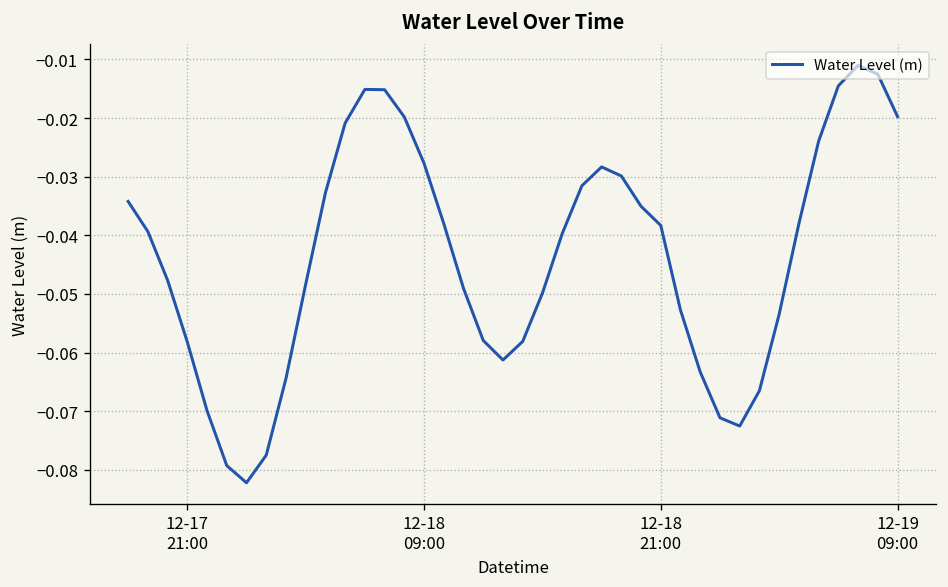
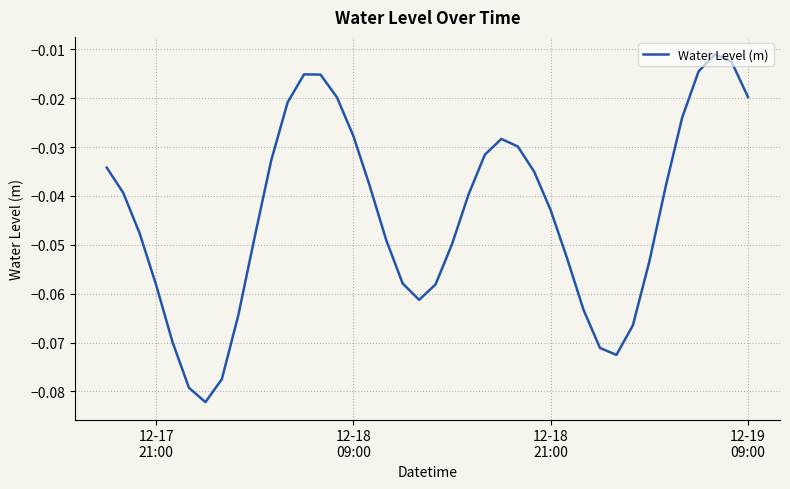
  {
    "12-17 21:00": -0.058,
    "12-18 09:00": -0.028,
-   "12-18 21:00": -0.038,
+   "12-18 21:00": -0.043,
    "12-19 09:00": -0.020
  }
